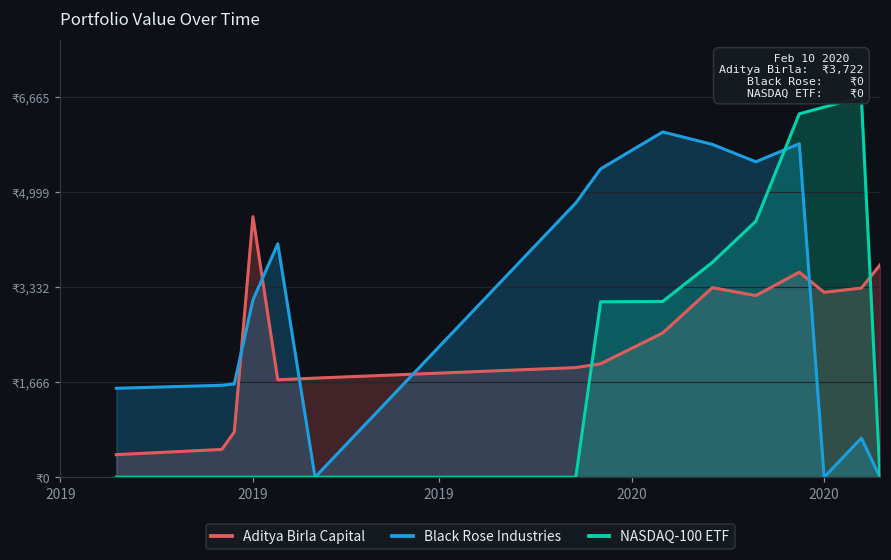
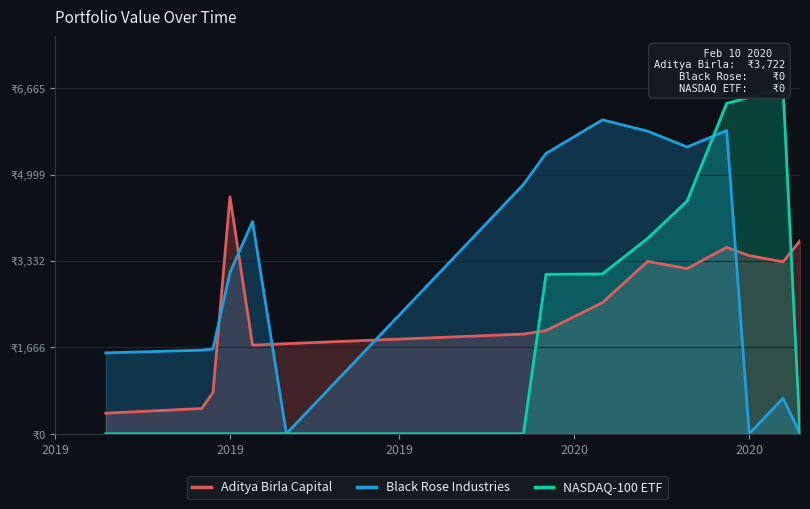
  {
    "Aditya Birla Capital": {
      "2019": "₹4,600",
-     "2020": "₹3,200"
+     "2020": "₹3,400"
    },
    "Black Rose Industries": {
      "2019": "₹3,100",
      "2020": "₹0"
    },
    "NASDAQ-100 ETF": {
      "2019": "₹0"
    }
  }
